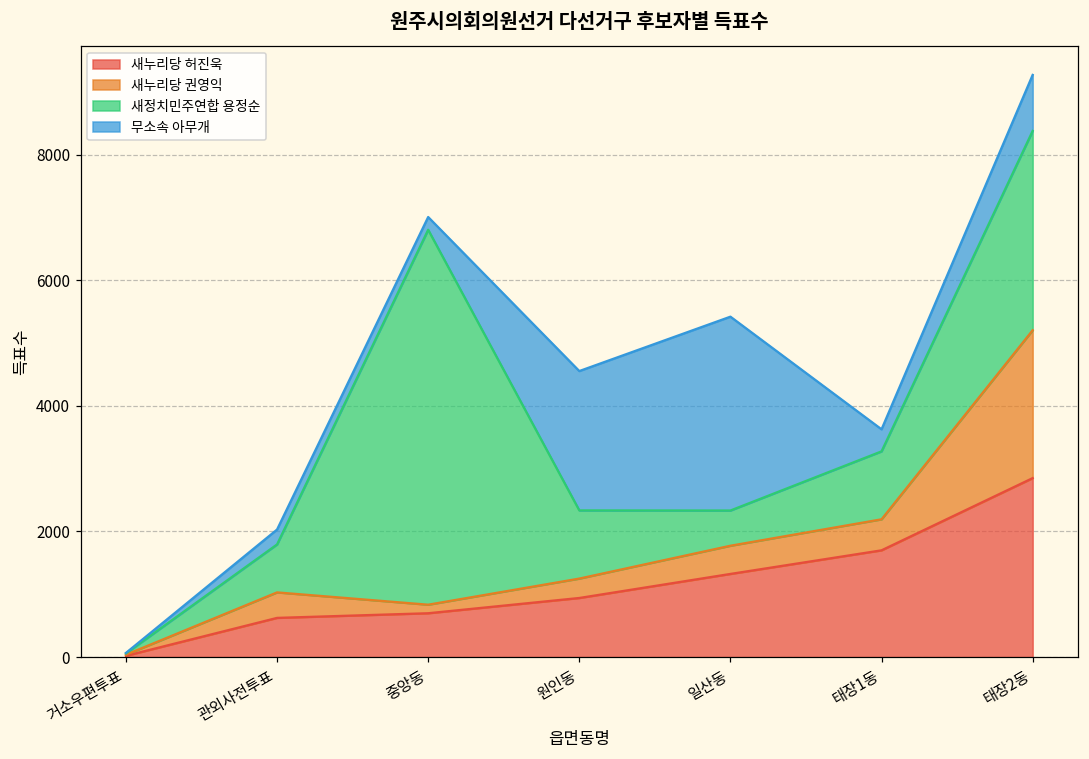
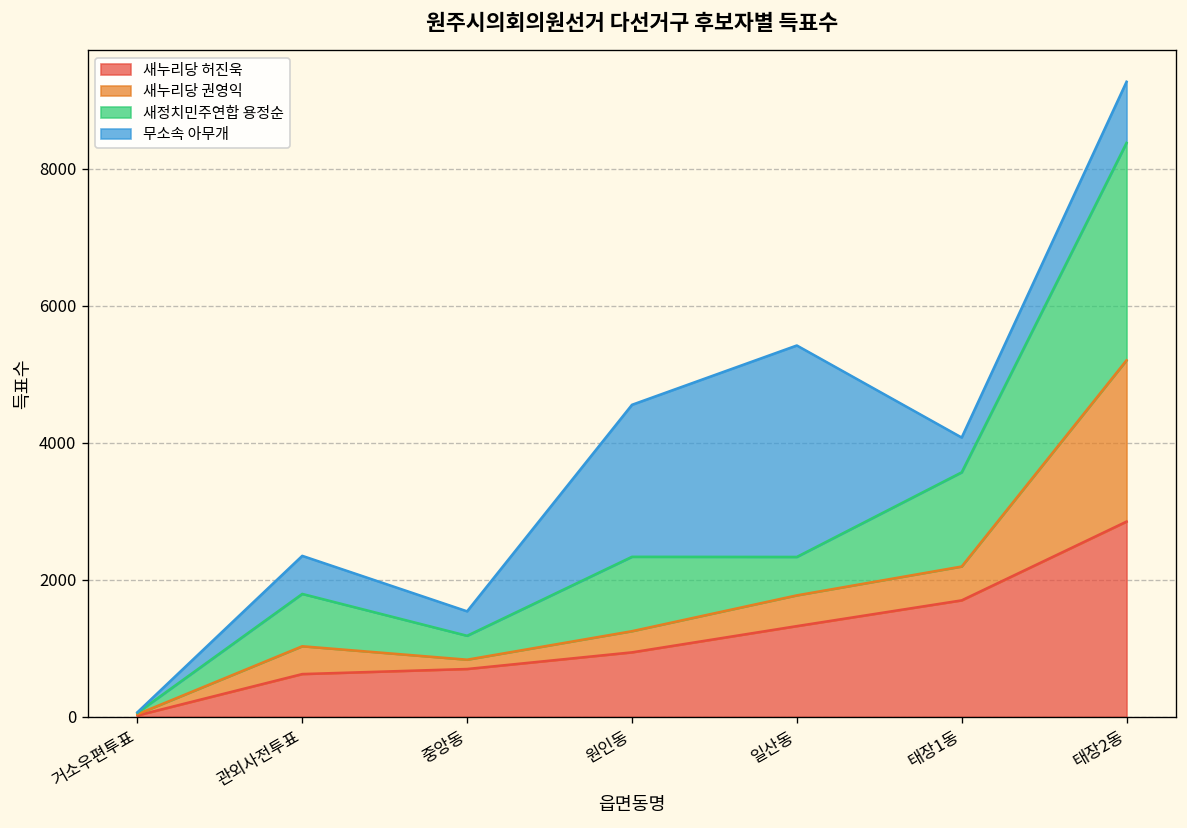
  {
    "새정치민주연합 용정순": {
      "관외사전투표": 800,
-     "중앙동": 6000,
+     "중앙동": 300,
      "원인동": 1100,
      "일산동": 600,
-     "태장1동": 1100,
+     "태장1동": 1400,
      "태장2동": 3200
    },
    "무소속 아무개": {
-     "관외사전투표": 200,
-     "중앙동": 200,
+     "관외사전투표": 600,
+     "중앙동": 400,
      "원인동": 2200,
      "일산동": 3100,
-     "태장1동": 400,
+     "태장1동": 500,
      "태장2동": 900
    }
  }
